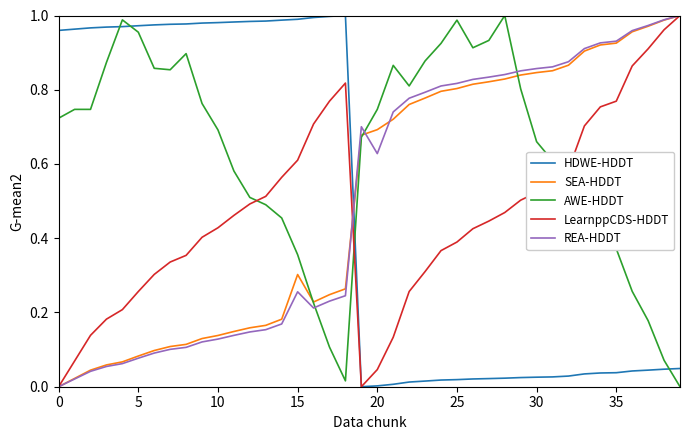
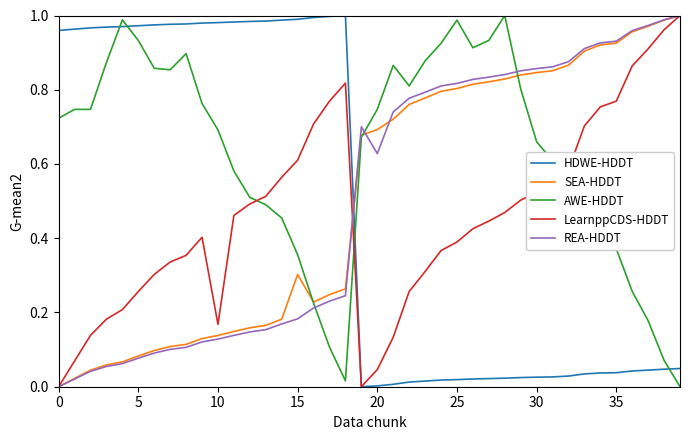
  {
    "HDWE-HDDT": {
      "0": 0.96,
      "5": 0.97,
      "10": 0.98,
      "15": 0.99,
      "20": 0.00,
      "25": 0.02,
      "30": 0.03,
      "35": 0.04
    },
    "SEA-HDDT": {
      "10": 0.14,
      "15": 0.30,
      "20": 0.69,
      "25": 0.80,
      "30": 0.85
    },
    "AWE-HDDT": {
      "0": 0.72,
-     "5": 0.95,
+     "5": 0.93,
      "10": 0.69,
      "15": 0.36,
      "20": 0.75,
      "25": 0.99,
      "30": 0.66
    },
    "LearnppCDS-HDDT": {
      "5": 0.26,
-     "10": 0.43,
+     "10": 0.17,
      "15": 0.61,
      "20": 0.05,
      "25": 0.39,
      "35": 0.77
    },
    "REA-HDDT": {
      "10": 0.13,
-     "15": 0.26,
+     "15": 0.18,
      "20": 0.63,
      "25": 0.82,
      "30": 0.86
    }
  }
